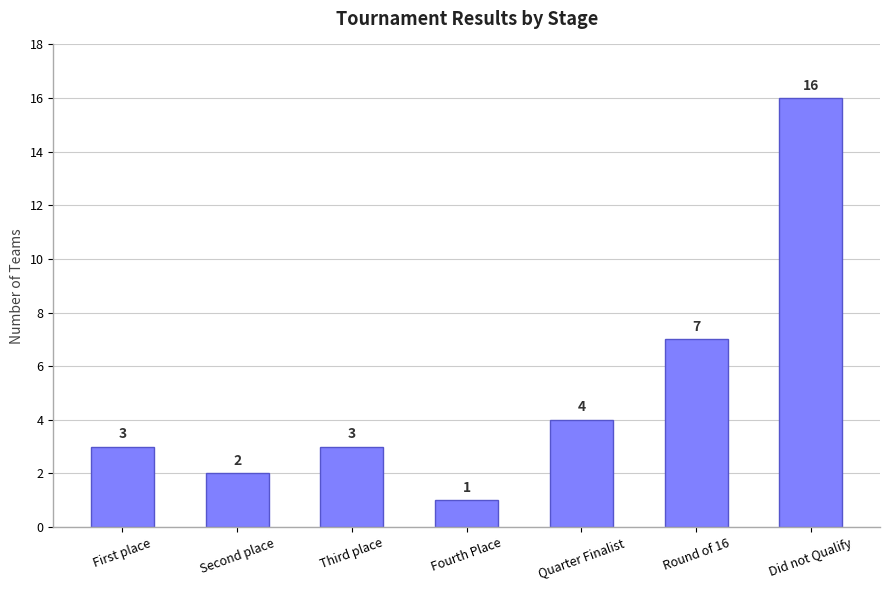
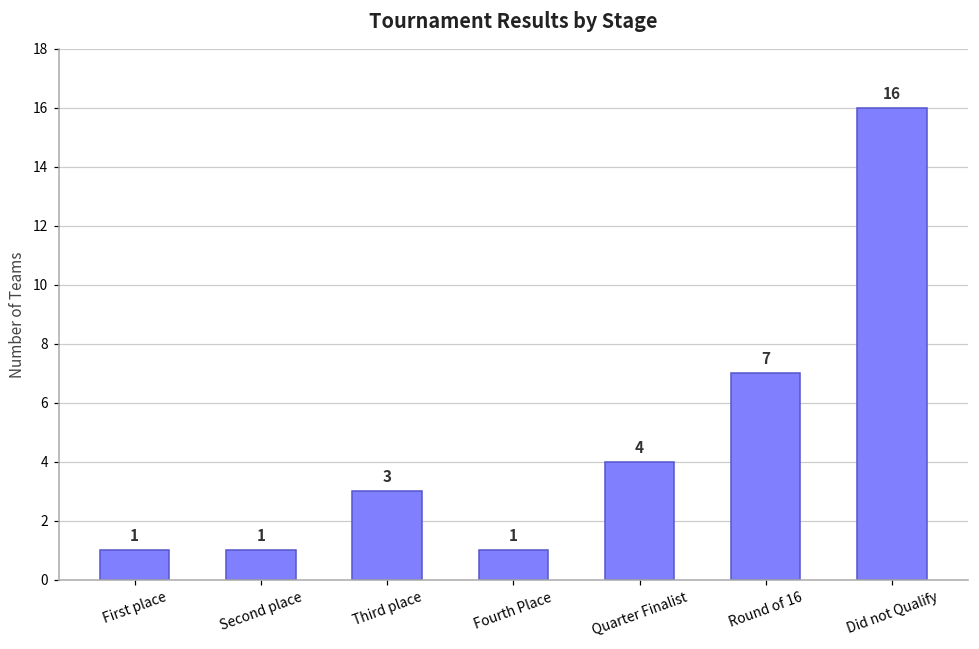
  {
-   "First place": 3,
-   "Second place": 2,
+   "First place": 1,
+   "Second place": 1,
    "Third place": 3,
    "Fourth Place": 1,
    "Quarter Finalist": 4,
    "Round of 16": 7,
    "Did not Qualify": 16
  }
